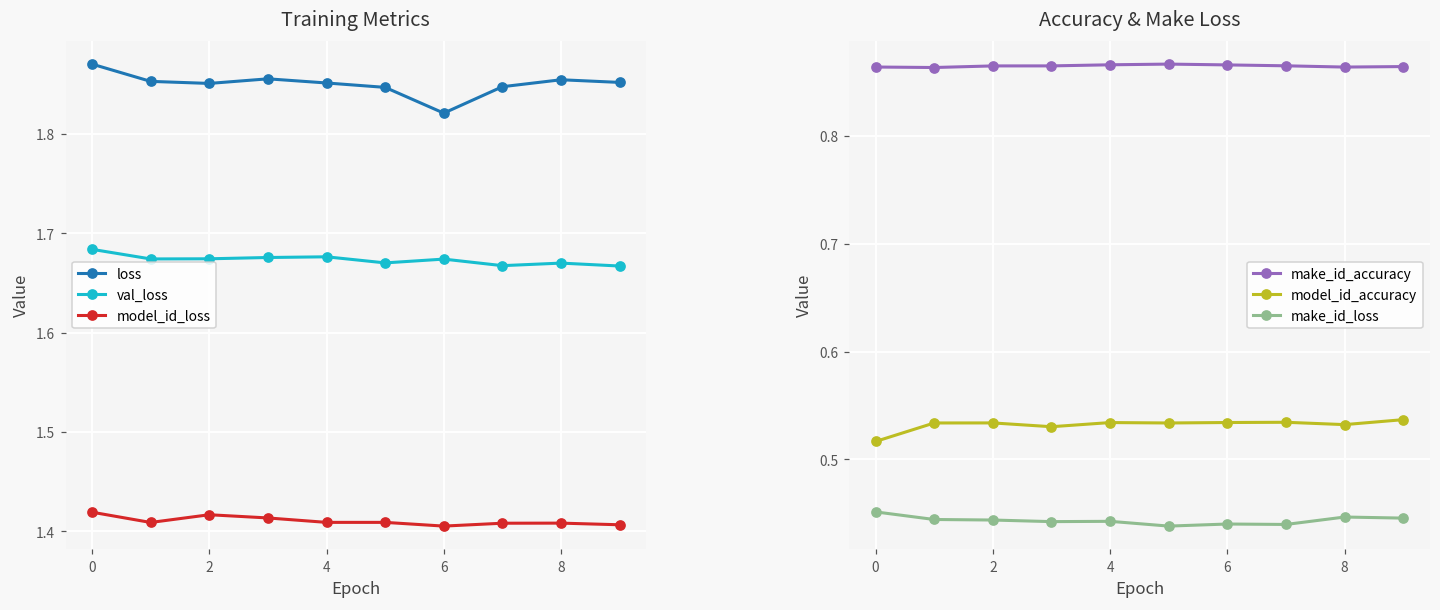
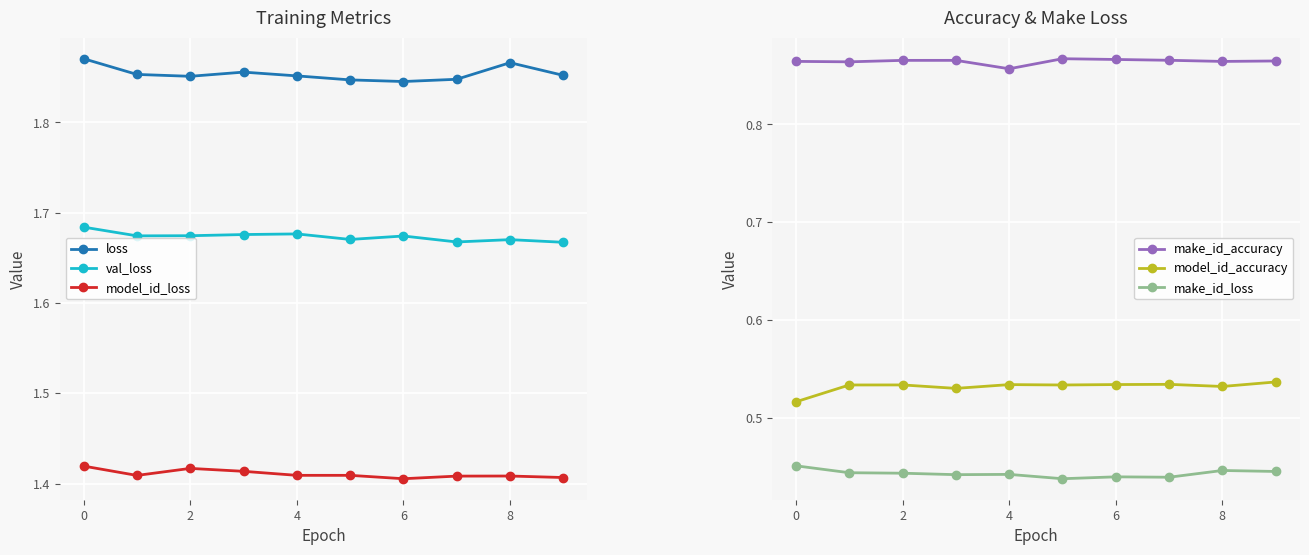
  {
    "Training Metrics": {
      "loss": {
        "0": 1.87,
        "2": 1.85,
        "4": 1.85,
-       "6": 1.82,
-       "8": 1.85
+       "6": 1.85,
+       "8": 1.87
      },
      "val_loss": {
        "0": 1.68,
        "2": 1.67,
        "4": 1.68,
        "6": 1.67,
        "8": 1.67
      },
      "model_id_loss": {
        "0": 1.42,
        "2": 1.42,
        "4": 1.41,
        "6": 1.41,
        "8": 1.41
      }
    },
    "Accuracy & Make Loss": {
      "make_id_accuracy": {
        "0": 0.86,
        "2": 0.87,
-       "4": 0.87,
+       "4": 0.86,
        "6": 0.87,
        "8": 0.86
      },
      "model_id_accuracy": {
        "0": 0.52,
        "2": 0.53,
        "4": 0.53,
        "6": 0.53,
        "8": 0.53
      },
      "make_id_loss": {
        "0": 0.45,
        "2": 0.44,
        "4": 0.44,
        "6": 0.44,
        "8": 0.45
      }
    }
  }
